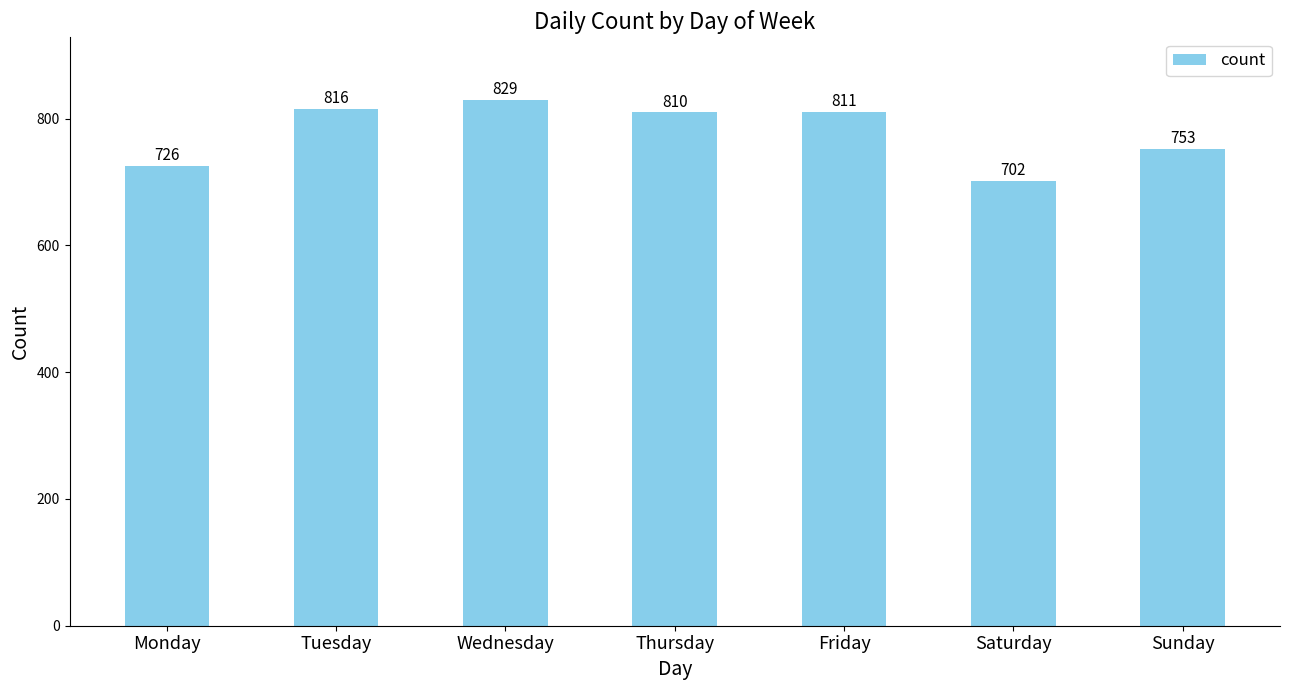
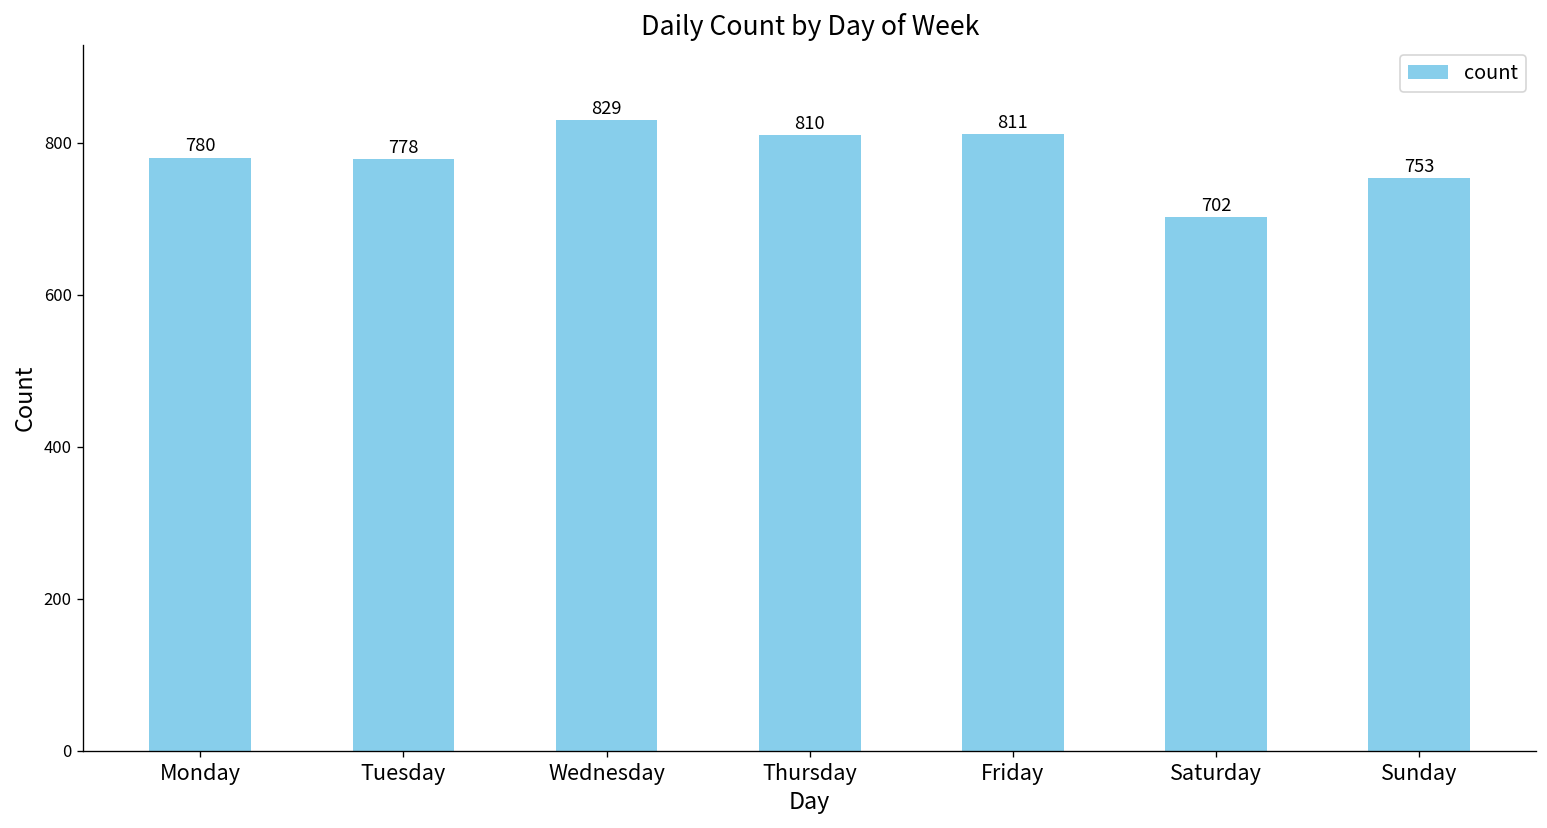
  {
-   "Monday": 726,
-   "Tuesday": 816,
+   "Monday": 780,
+   "Tuesday": 778,
    "Wednesday": 829,
    "Thursday": 810,
    "Friday": 811,
    "Saturday": 702,
    "Sunday": 753
  }
